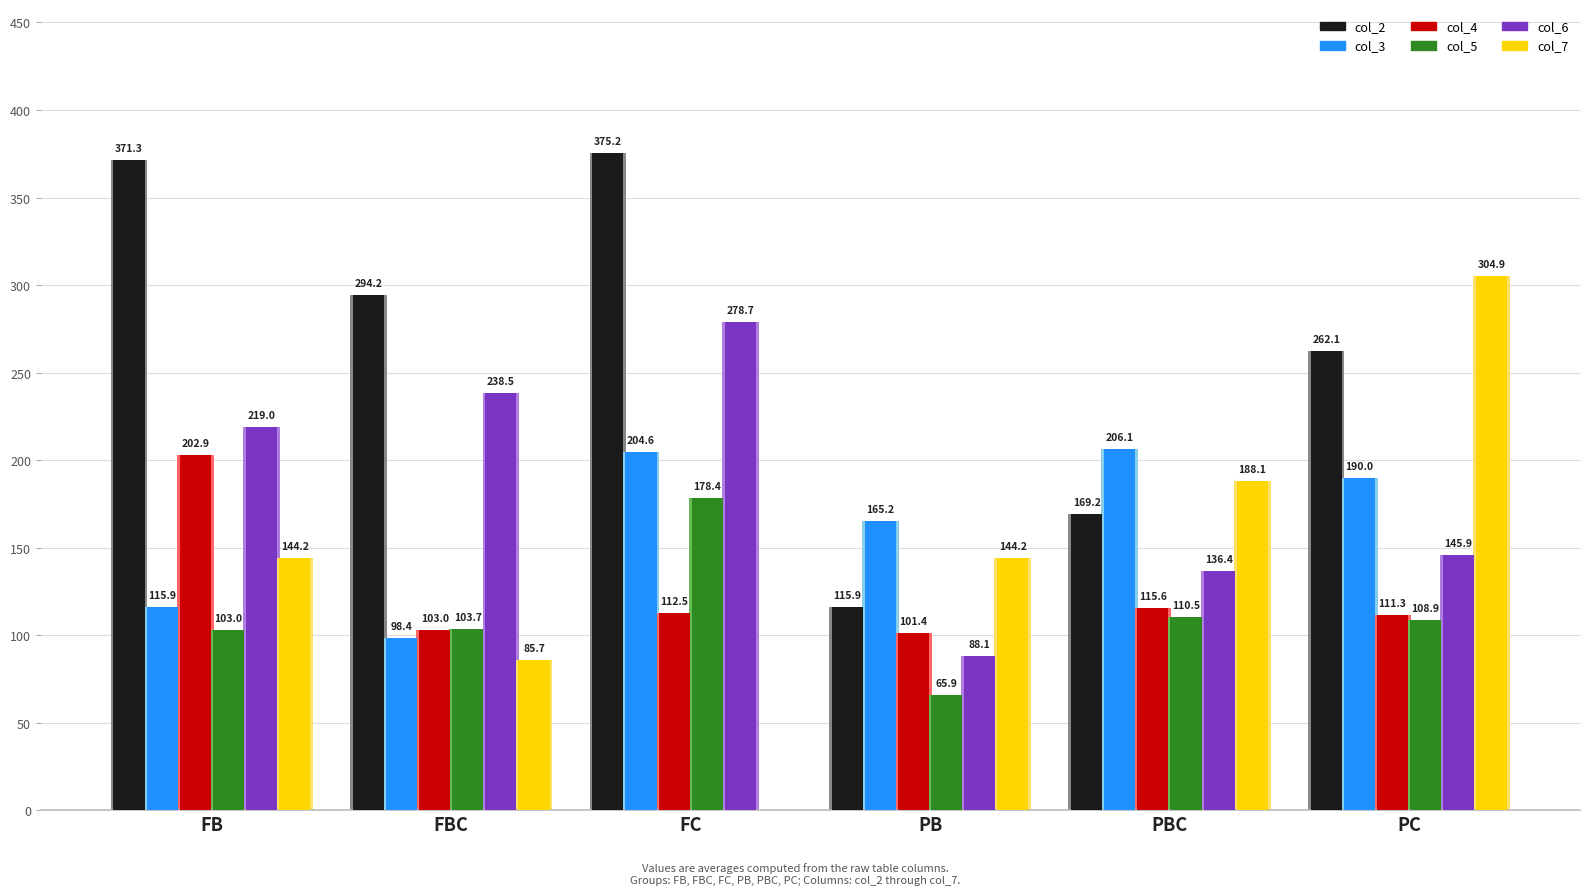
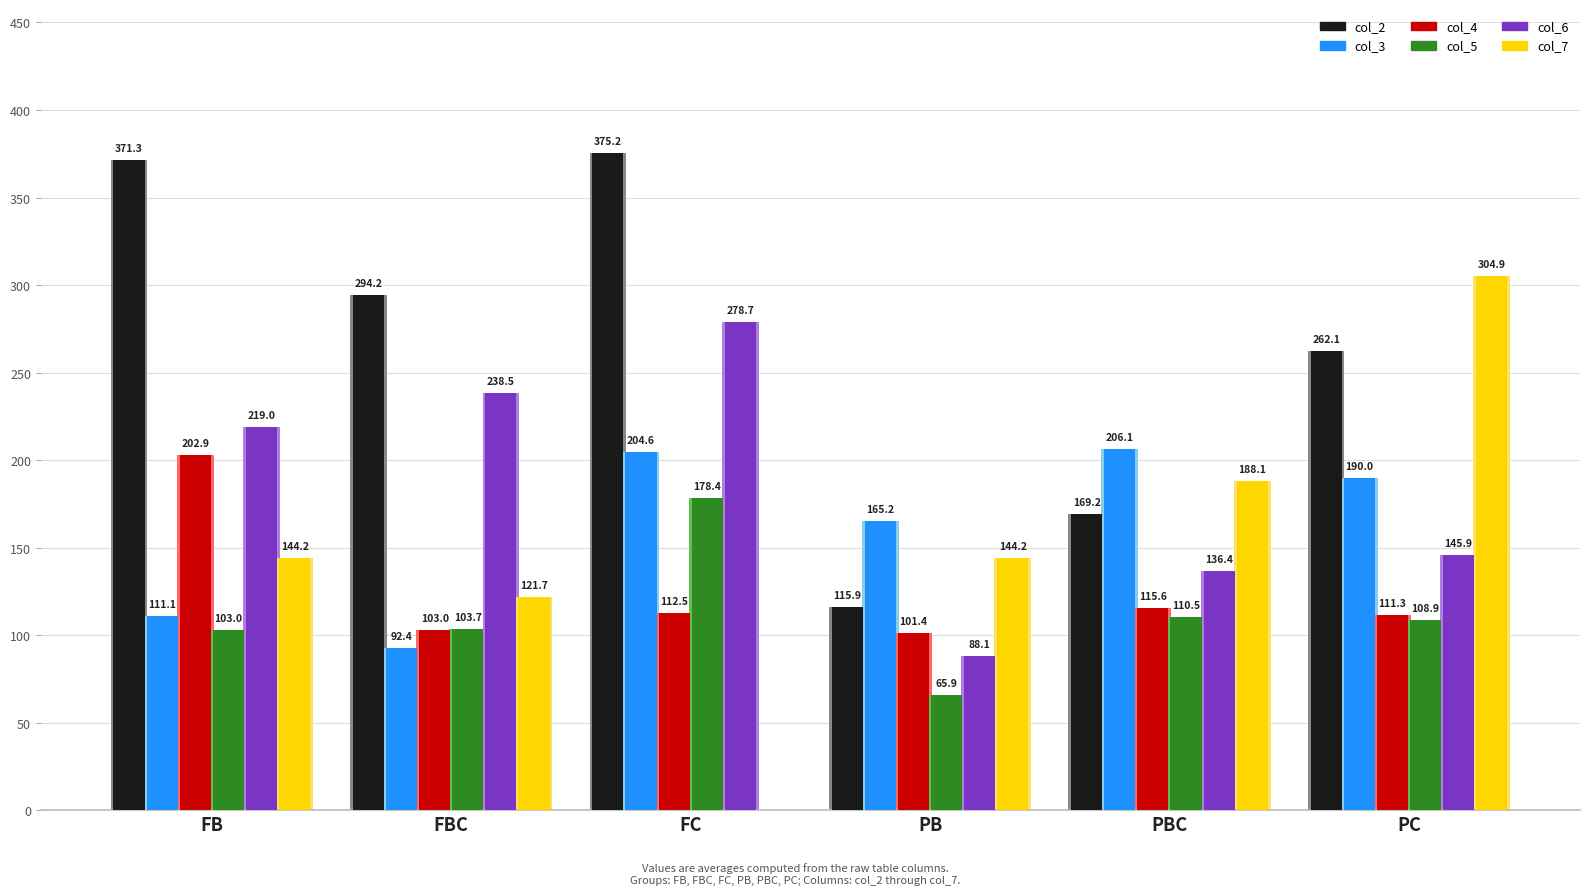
  {
    "col_2": {
      "FB": 371.3,
      "FBC": 294.2,
      "FC": 375.2,
      "PB": 115.9,
      "PBC": 169.2,
      "PC": 262.1
    },
    "col_3": {
-     "FB": 115.9,
-     "FBC": 98.4,
+     "FB": 111.1,
+     "FBC": 92.4,
      "FC": 204.6,
      "PB": 165.2,
      "PBC": 206.1,
      "PC": 190.0
    },
    "col_4": {
      "FB": 202.9,
      "FBC": 103.0,
      "FC": 112.5,
      "PB": 101.4,
      "PBC": 115.6,
      "PC": 111.3
    },
    "col_5": {
      "FB": 103.0,
      "FBC": 103.7,
      "FC": 178.4,
      "PB": 65.9,
      "PBC": 110.5,
      "PC": 108.9
    },
    "col_6": {
      "FB": 219.0,
      "FBC": 238.5,
      "FC": 278.7,
      "PB": 88.1,
      "PBC": 136.4,
      "PC": 145.9
    },
    "col_7": {
      "FB": 144.2,
-     "FBC": 85.7,
+     "FBC": 121.7,
      "PB": 144.2,
      "PBC": 188.1,
      "PC": 304.9
    }
  }
